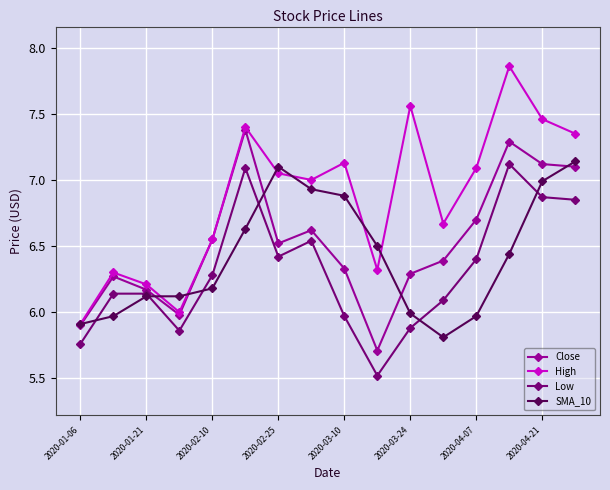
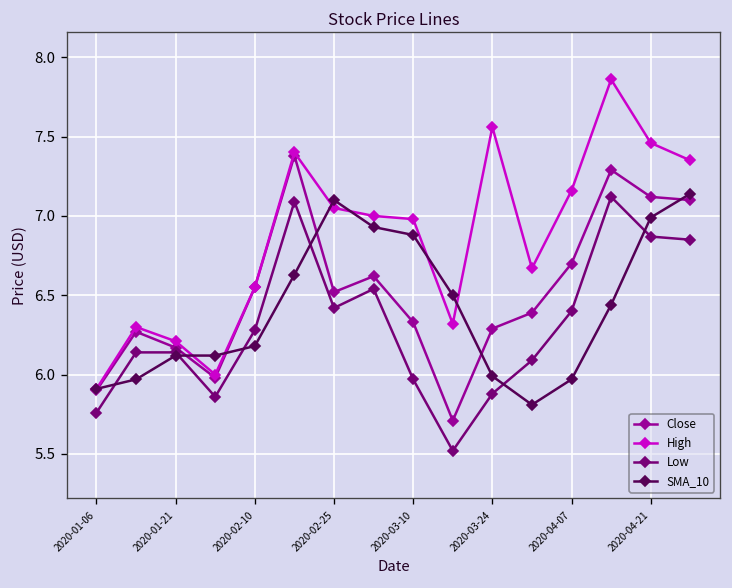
  {
    "High": {
      "2020-01-21": 6.21,
      "2020-02-25": 7.05,
-     "2020-03-10": 7.13,
+     "2020-03-10": 6.98,
      "2020-03-24": 7.56,
-     "2020-04-07": 7.09,
+     "2020-04-07": 7.16,
      "2020-04-21": 7.46
    }
  }
